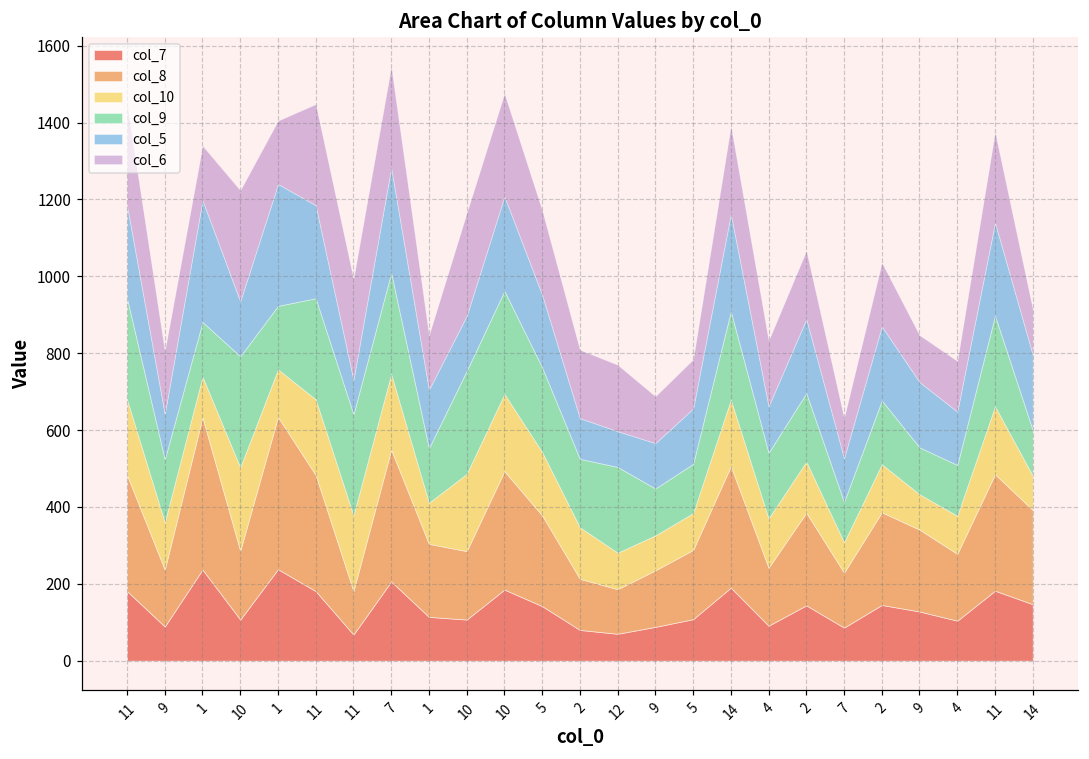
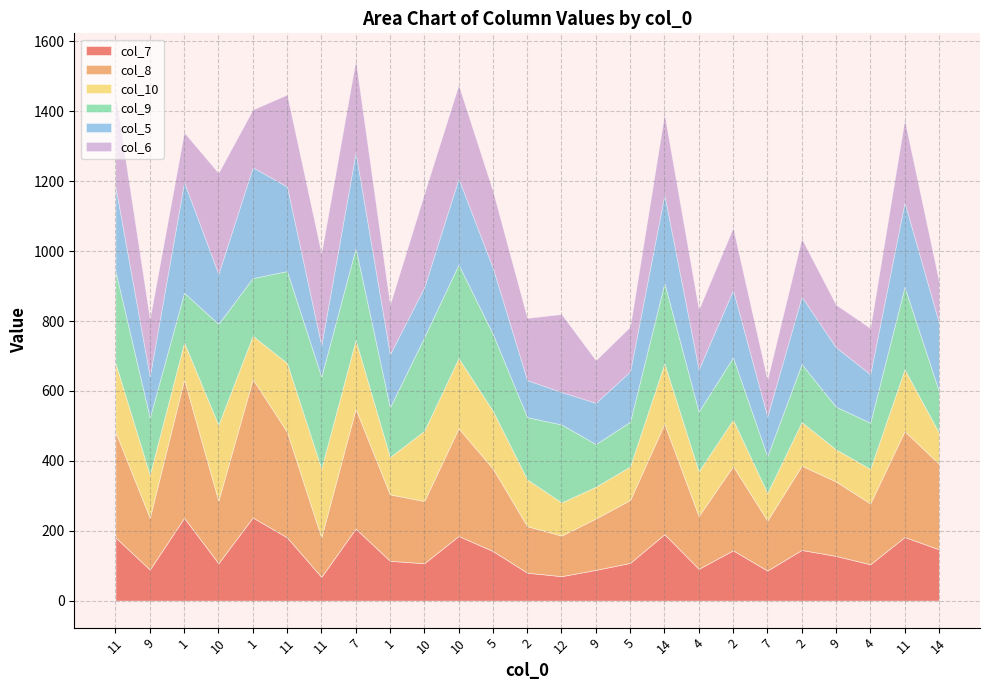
  {
    "col_10": {
      "12": 100
    },
    "col_9": {
      "12": 220
    },
    "col_5": {
      "12": 90
    },
    "col_6": {
-     "12": 170
+     "12": 220
    }
  }
